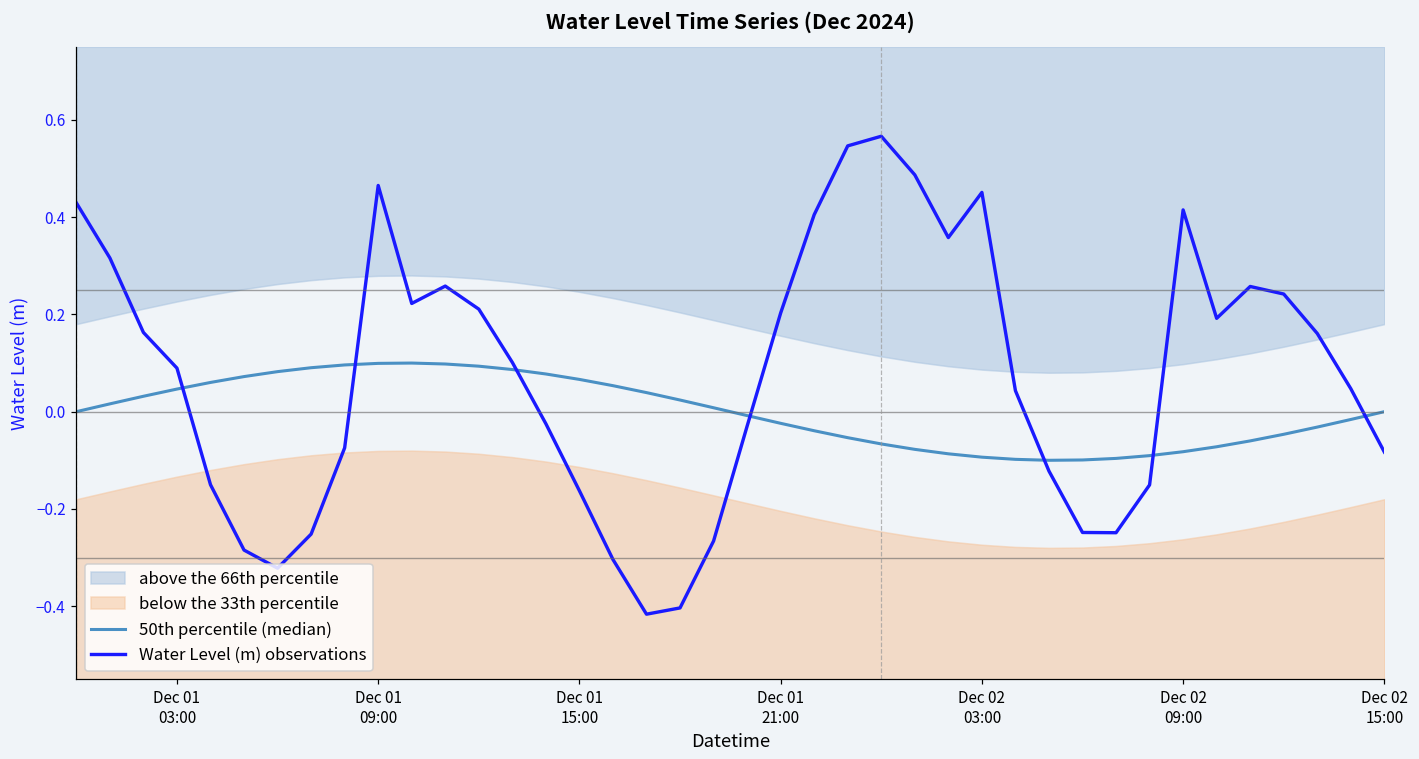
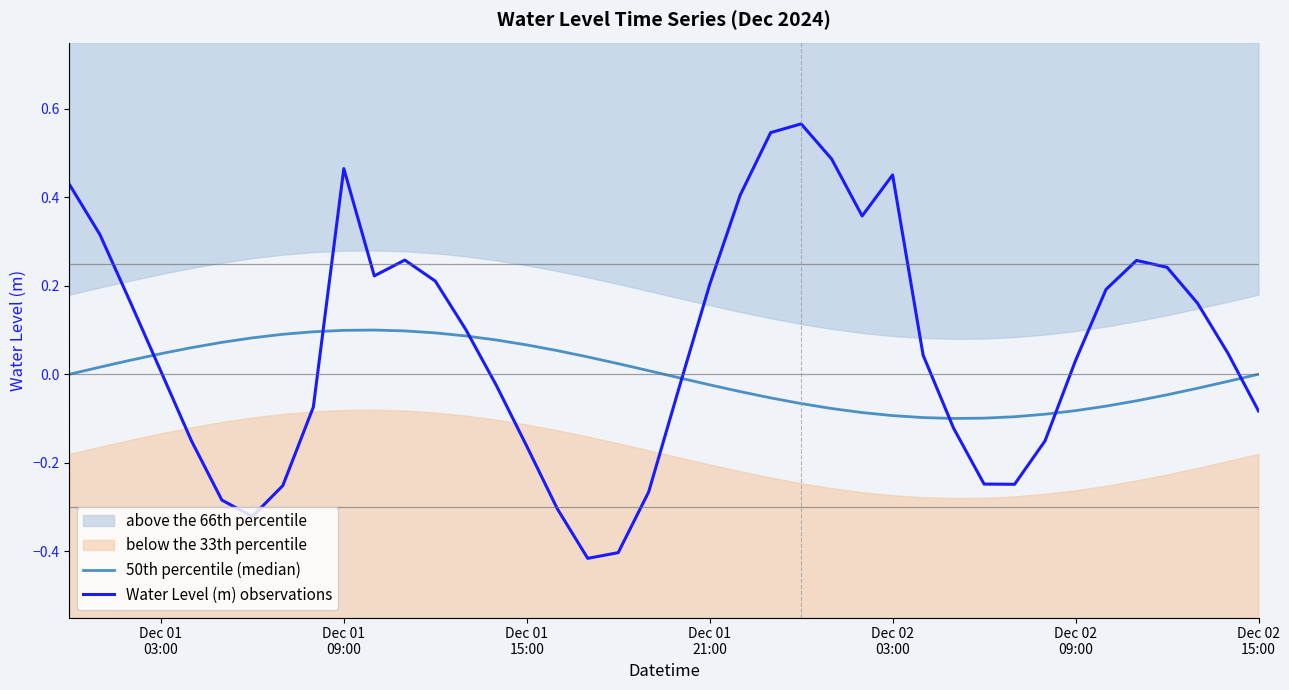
  {
    "50th percentile (median)": {
      "Dec 01 03:00": 0.05,
      "Dec 01 09:00": 0.10,
      "Dec 01 15:00": 0.07,
      "Dec 01 21:00": -0.02,
      "Dec 02 03:00": -0.09,
      "Dec 02 09:00": -0.08,
      "Dec 02 15:00": 0.00
    },
    "Water Level (m) observations": {
-     "Dec 01 03:00": 0.09,
+     "Dec 01 03:00": 0.01,
      "Dec 01 09:00": 0.46,
      "Dec 01 15:00": -0.16,
      "Dec 01 21:00": 0.20,
      "Dec 02 03:00": 0.45,
-     "Dec 02 09:00": 0.41,
+     "Dec 02 09:00": 0.03,
      "Dec 02 15:00": -0.08
    },
    "below the 33th percentile": {
      "Dec 01 03:00": -0.13,
      "Dec 01 09:00": -0.08,
      "Dec 01 15:00": -0.11,
      "Dec 01 21:00": -0.20,
      "Dec 02 03:00": -0.27,
      "Dec 02 09:00": -0.26,
      "Dec 02 15:00": -0.18
    }
  }
